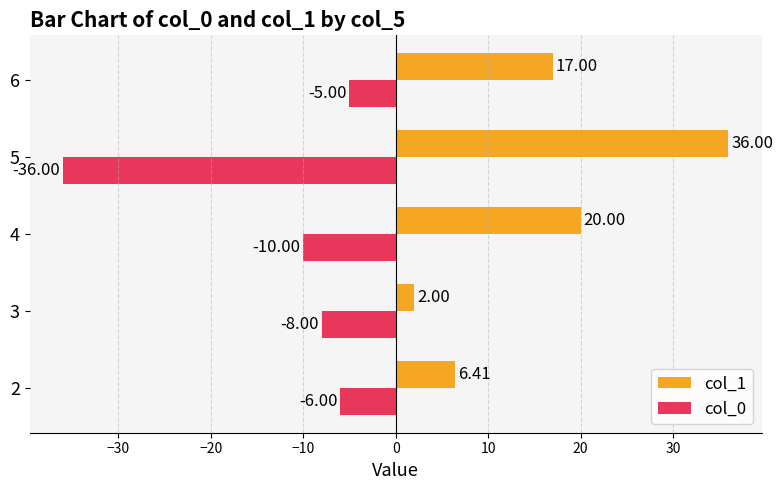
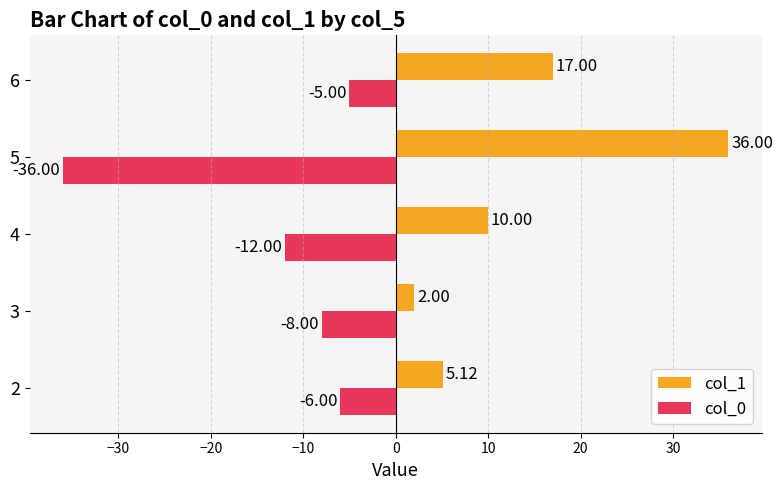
  {
    "col_1": {
      "6": 17.00,
      "5": 36.00,
-     "4": 20.00,
+     "4": 10.00,
      "3": 2.00,
-     "2": 6.41
+     "2": 5.12
    },
    "col_0": {
      "6": -5.00,
      "5": -36.00,
-     "4": -10.00,
+     "4": -12.00,
      "3": -8.00,
      "2": -6.00
    }
  }
